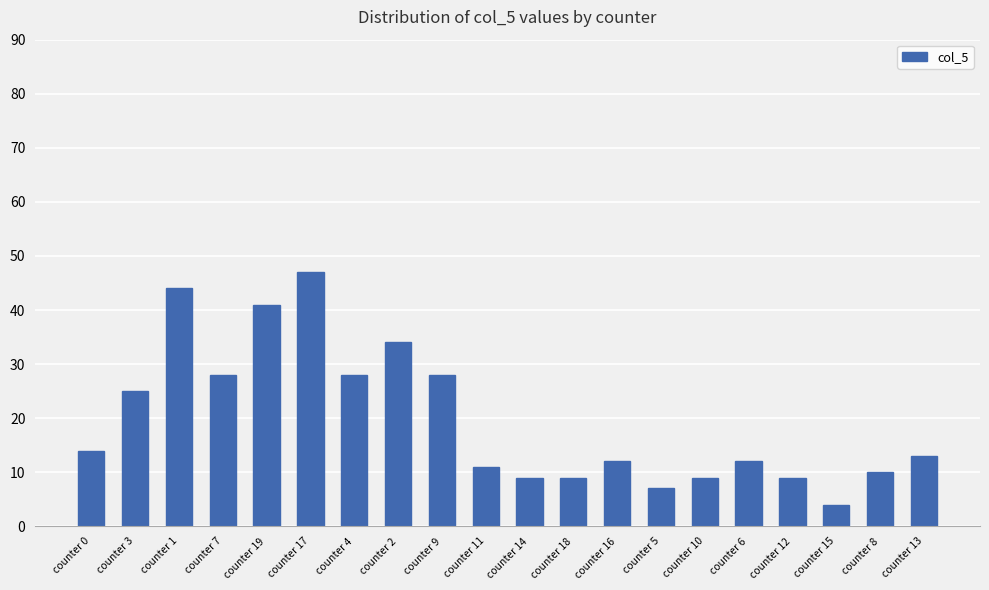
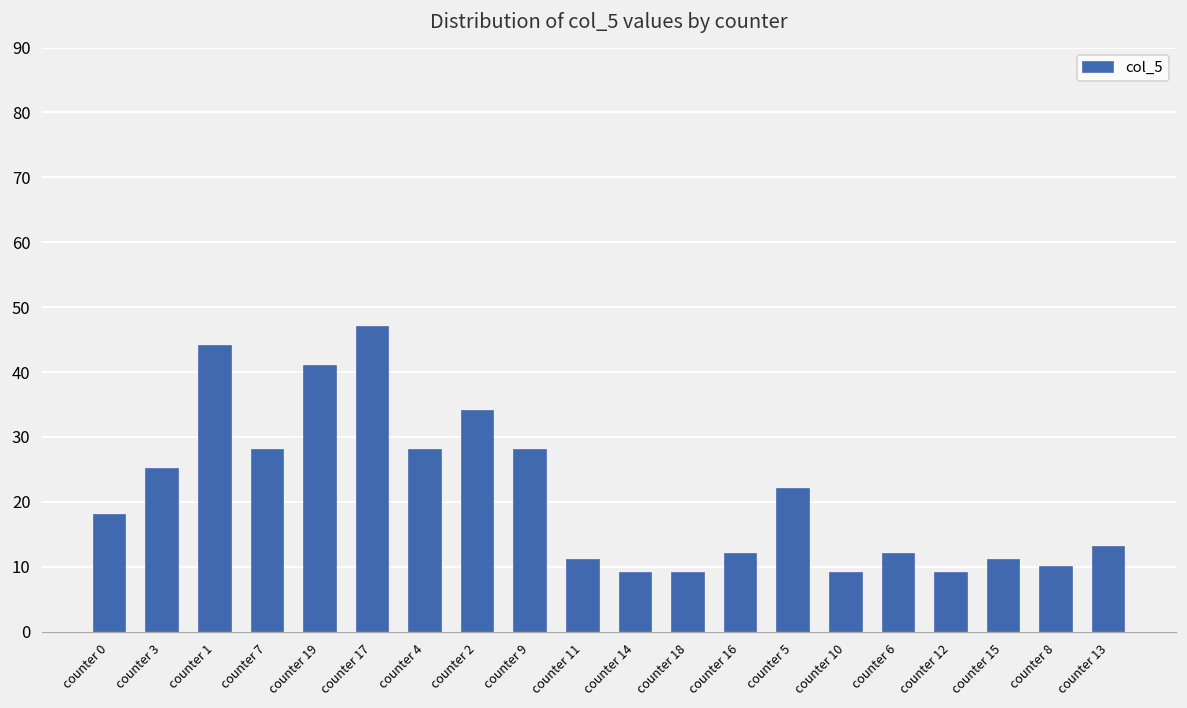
  {
-   "counter 0": 14,
+   "counter 0": 18,
    "counter 3": 25,
    "counter 1": 44,
    "counter 7": 28,
    "counter 19": 41,
    "counter 17": 47,
    "counter 4": 28,
    "counter 2": 34,
    "counter 9": 28,
    "counter 11": 11,
    "counter 14": 9,
    "counter 18": 9,
    "counter 16": 12,
-   "counter 5": 7,
+   "counter 5": 22,
    "counter 10": 9,
    "counter 6": 12,
    "counter 12": 9,
-   "counter 15": 4,
+   "counter 15": 11,
    "counter 8": 10,
    "counter 13": 13
  }
